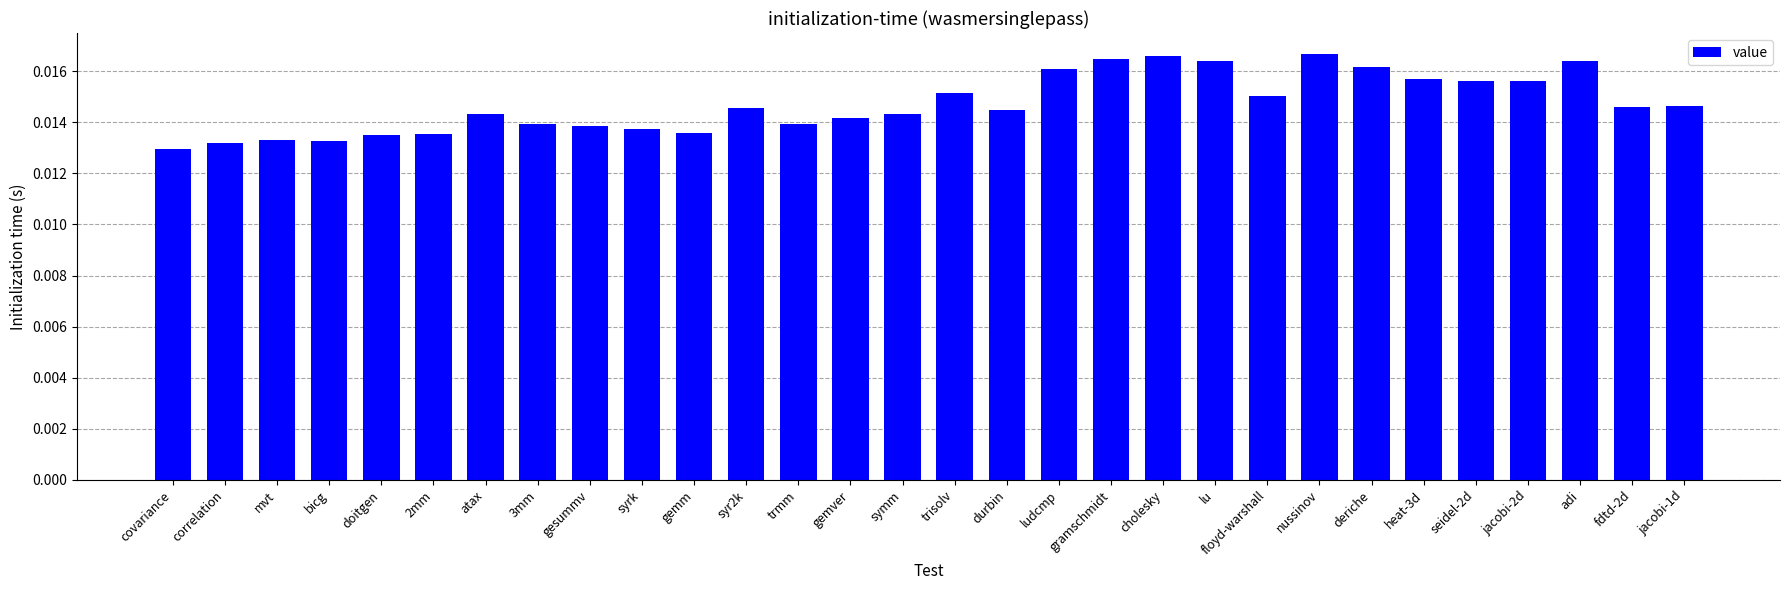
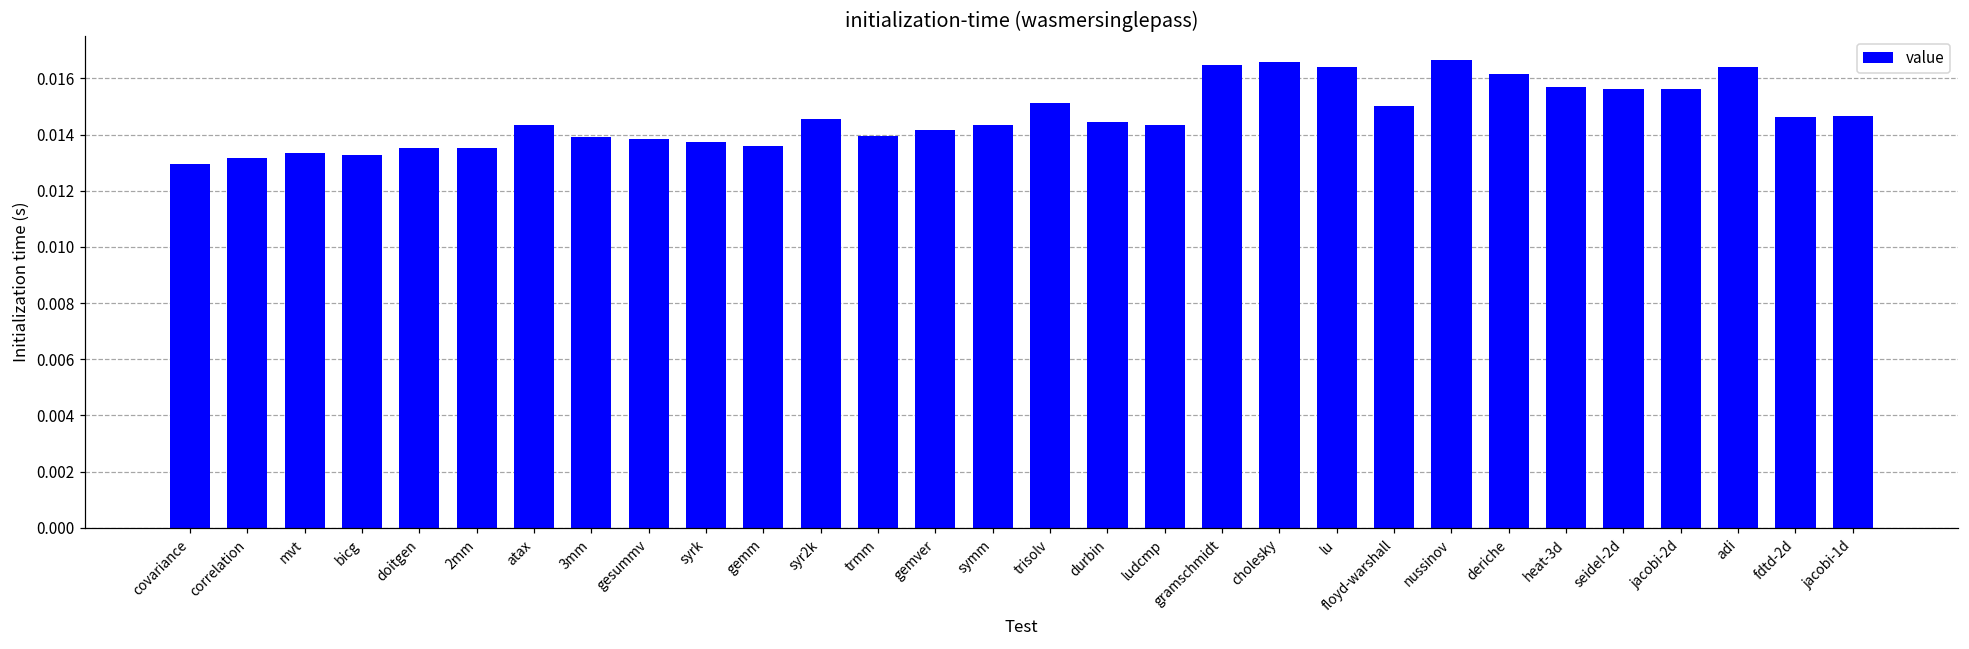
  {
    "covariance": 0.0129,
    "correlation": 0.0132,
    "mvt": 0.0133,
    "bicg": 0.0133,
    "doitgen": 0.0135,
    "2mm": 0.0135,
    "atax": 0.0143,
    "3mm": 0.0139,
    "gesummv": 0.0139,
    "syrk": 0.0137,
    "gemm": 0.0136,
    "syr2k": 0.0145,
    "trmm": 0.0139,
    "gemver": 0.0142,
    "symm": 0.0143,
    "trisolv": 0.0151,
    "durbin": 0.0145,
-   "ludcmp": 0.0161,
+   "ludcmp": 0.0143,
    "gramschmidt": 0.0165,
    "cholesky": 0.0166,
    "lu": 0.0164,
    "floyd-warshall": 0.0150,
    "nussinov": 0.0167,
    "deriche": 0.0162,
    "heat-3d": 0.0157,
    "seidel-2d": 0.0156,
    "jacobi-2d": 0.0156,
    "adi": 0.0164,
    "fdtd-2d": 0.0146,
    "jacobi-1d": 0.0146
  }
